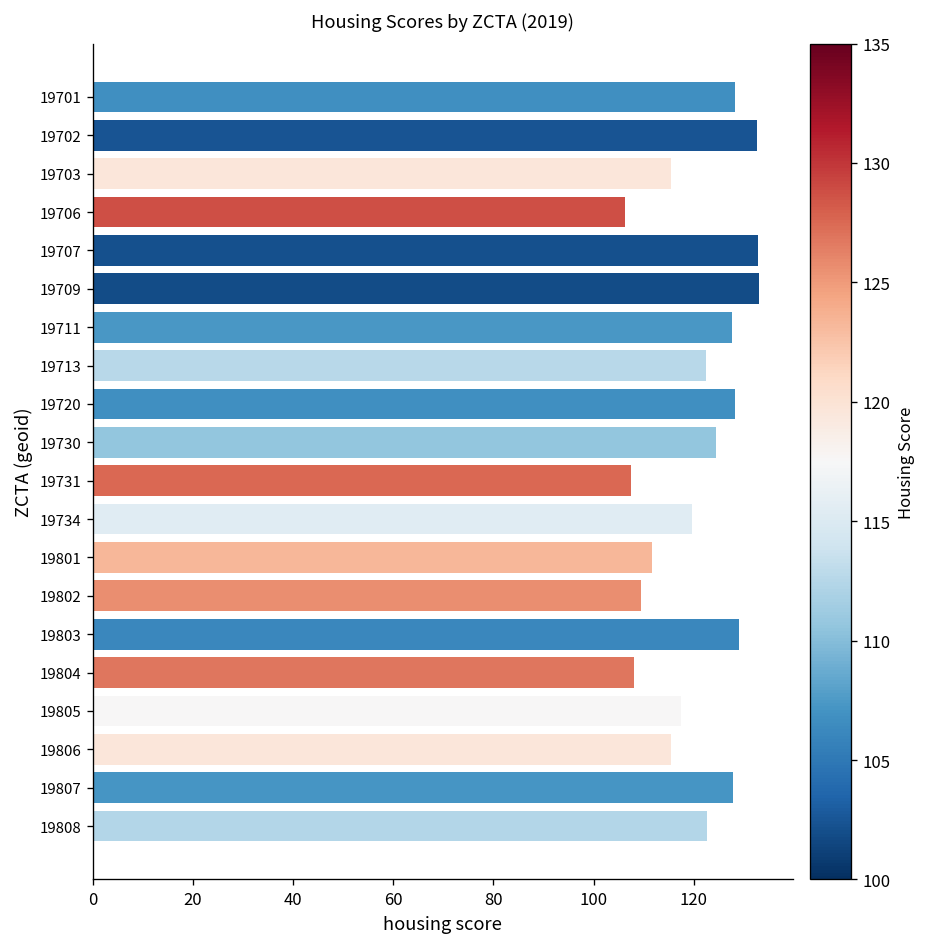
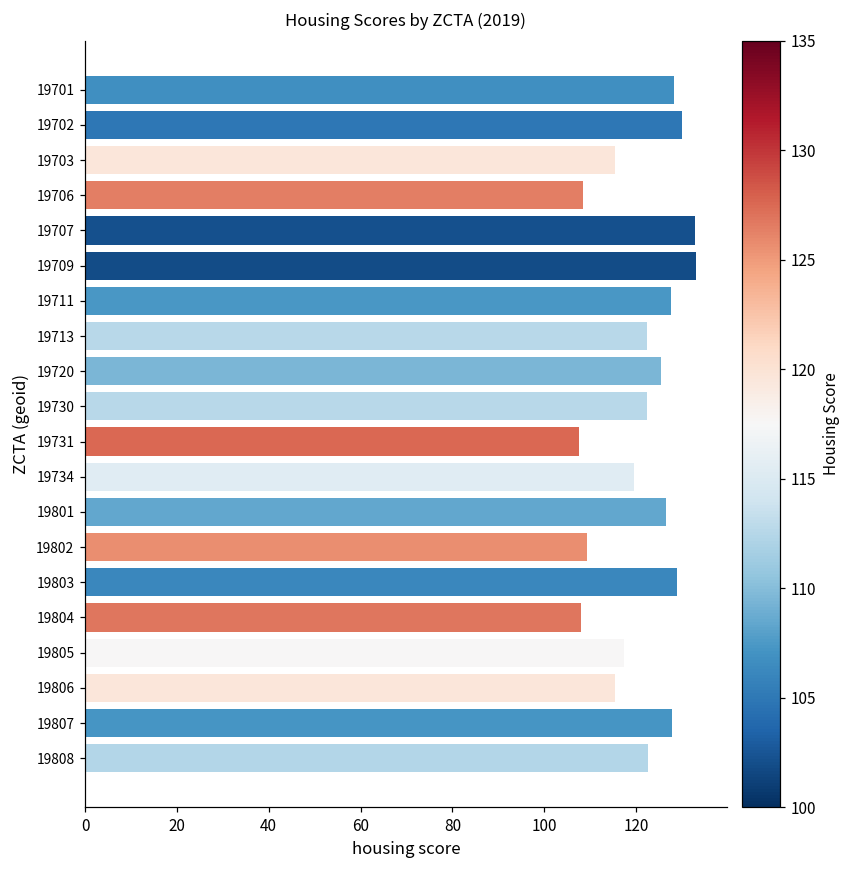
  {
    "19701": 128,
-   "19702": 133,
+   "19702": 130,
    "19703": 115,
-   "19706": 106,
+   "19706": 109,
    "19707": 133,
    "19709": 133,
    "19711": 128,
    "19713": 122,
-   "19720": 128,
-   "19730": 124,
+   "19720": 125,
+   "19730": 122,
    "19731": 107,
    "19734": 120,
-   "19801": 112,
+   "19801": 127,
    "19802": 109,
    "19803": 129,
    "19804": 108,
    "19805": 117,
    "19806": 115,
    "19807": 128,
    "19808": 123
  }
